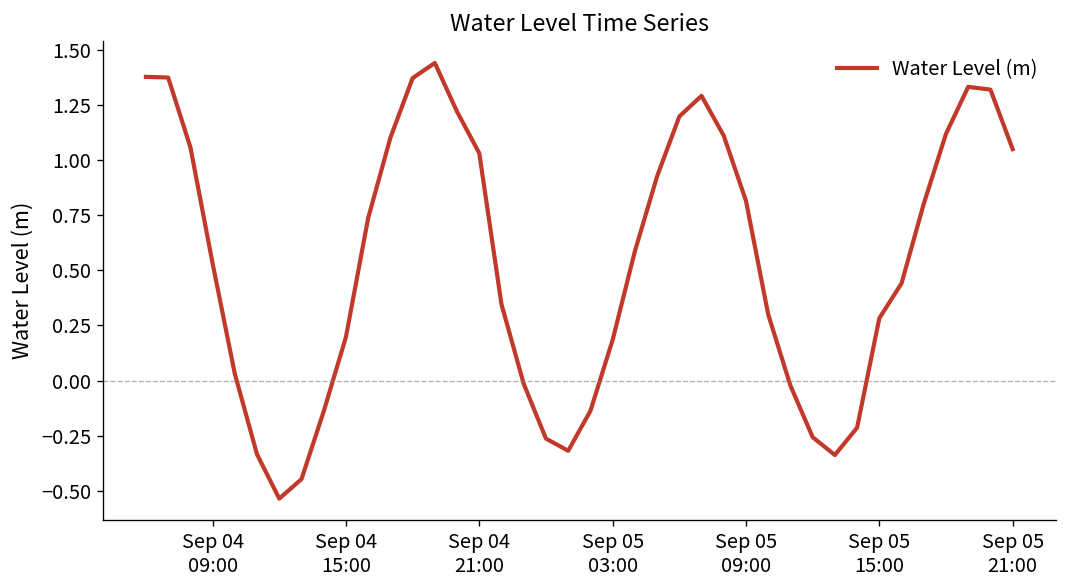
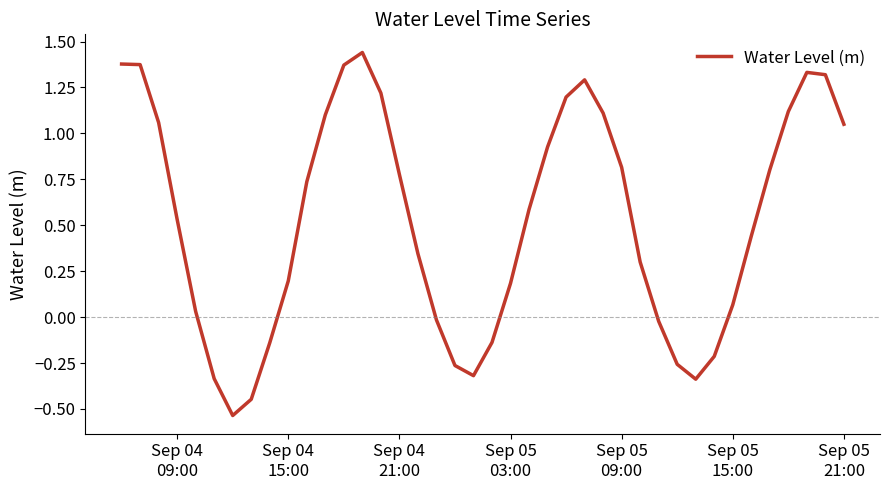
  {
    "Sep 04 09:00": 0.53,
    "Sep 04 15:00": 0.20,
-   "Sep 04 21:00": 1.03,
+   "Sep 04 21:00": 0.78,
    "Sep 05 03:00": 0.18,
    "Sep 05 09:00": 0.82,
-   "Sep 05 15:00": 0.28,
+   "Sep 05 15:00": 0.07,
    "Sep 05 21:00": 1.05
  }
